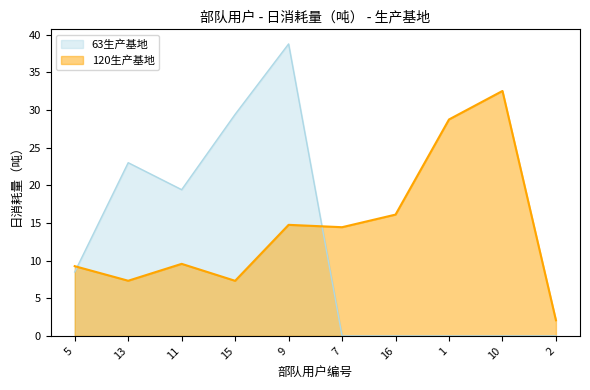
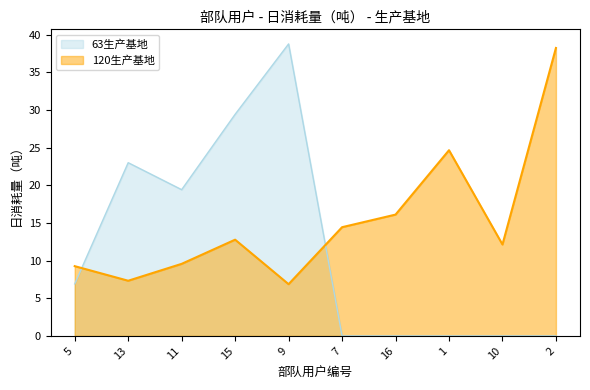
  {
    "63生产基地": {
-     "5": 8,
+     "5": 7,
      "13": 23,
      "11": 19,
      "15": 29,
      "9": 39,
      "7": 0,
      "16": 0,
      "1": 0,
      "10": 0,
      "2": 0
    },
    "120生产基地": {
      "5": 9,
      "13": 7,
      "11": 10,
-     "15": 7,
-     "9": 15,
+     "15": 13,
+     "9": 7,
      "7": 14,
      "16": 16,
-     "1": 29,
-     "10": 33,
-     "2": 2
+     "1": 25,
+     "10": 12,
+     "2": 38
    }
  }
